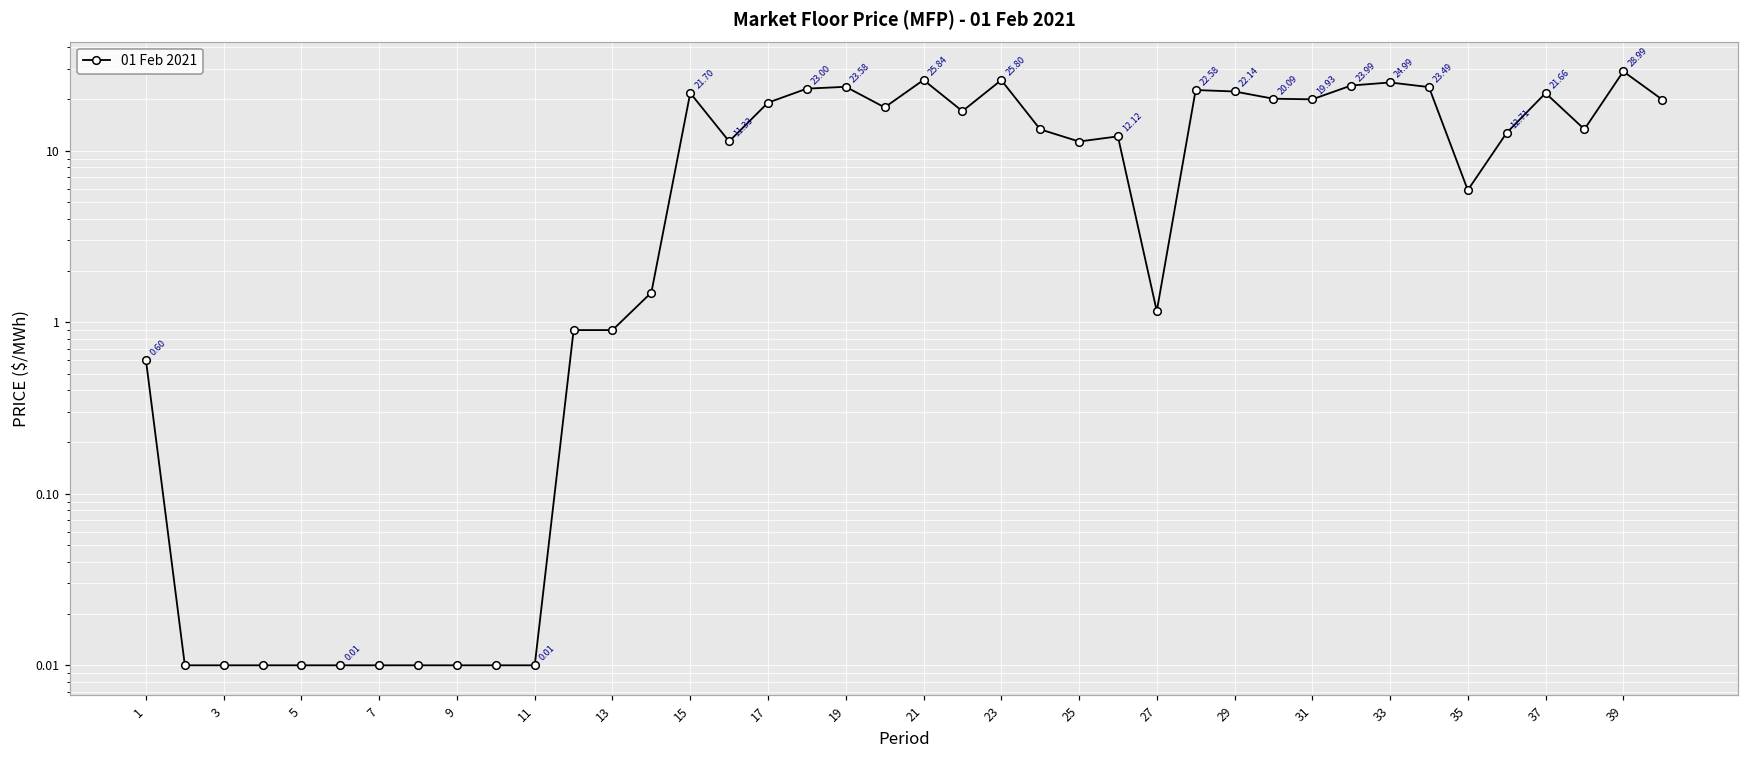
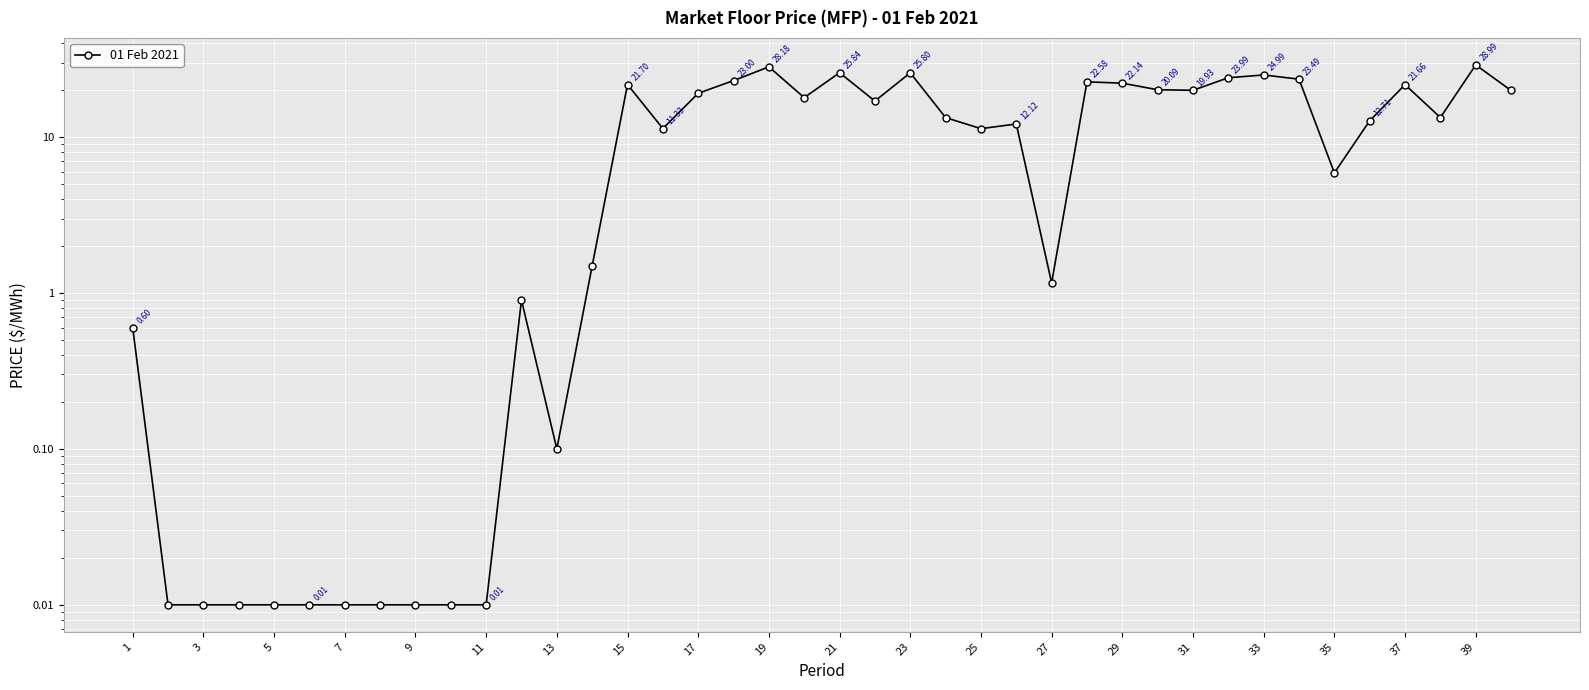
  {
    "1": 0.60,
    "11": 0.01,
-   "13": 0.9,
+   "13": 0.1,
    "15": 21.70,
-   "19": 23.58,
+   "19": 28.18,
    "21": 25.84,
    "23": 25.80,
    "29": 22.14,
    "31": 19.93,
    "33": 24.99,
    "37": 21.66,
    "39": 28.99
  }
